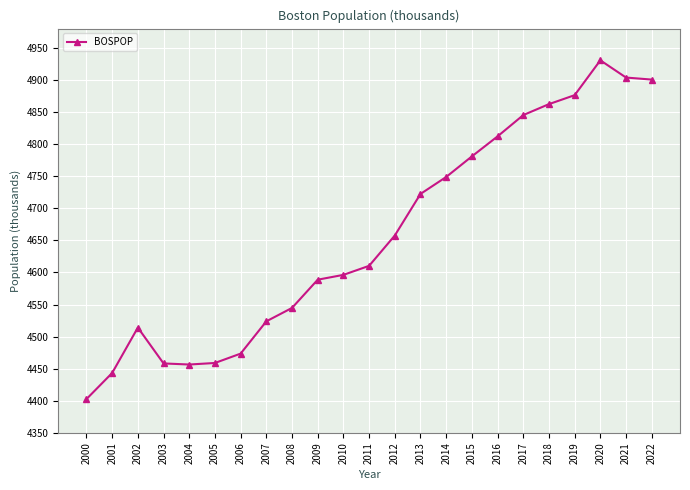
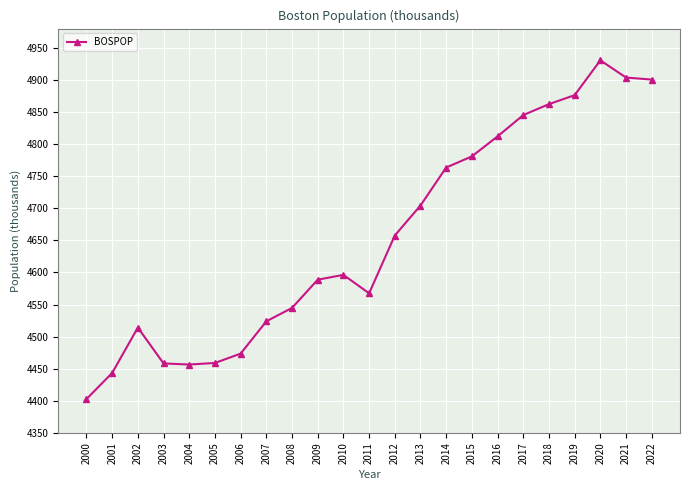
  {
    "2000": 4400,
    "2001": 4440,
    "2002": 4510,
    "2003": 4460,
    "2004": 4460,
    "2005": 4460,
    "2006": 4470,
    "2007": 4520,
    "2008": 4540,
    "2009": 4590,
    "2010": 4600,
-   "2011": 4610,
+   "2011": 4570,
    "2012": 4660,
-   "2013": 4720,
-   "2014": 4750,
+   "2013": 4700,
+   "2014": 4760,
    "2015": 4780,
    "2016": 4810,
    "2017": 4850,
    "2018": 4860,
    "2019": 4880,
    "2020": 4930,
    "2021": 4900,
    "2022": 4900
  }
